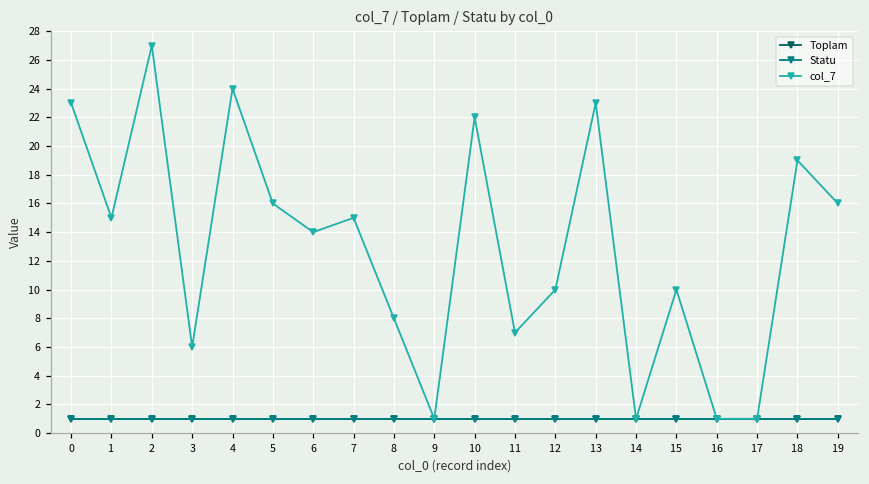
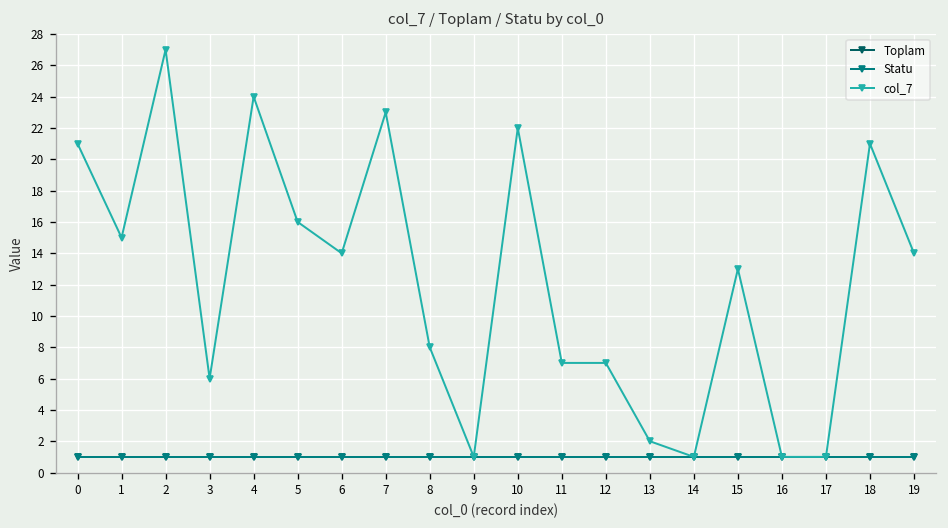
  {
    "Statu": {
      "0": 1,
      "1": 1,
      "2": 1,
      "3": 1,
      "4": 1,
      "5": 1,
      "6": 1,
      "7": 1,
      "8": 1,
      "10": 1,
      "11": 1,
      "12": 1,
      "13": 1,
      "15": 1,
      "18": 1,
      "19": 1
    },
    "col_7": {
-     "0": 23,
+     "0": 21,
      "1": 15,
      "2": 27,
      "3": 6,
      "4": 24,
      "5": 16,
      "6": 14,
-     "7": 15,
+     "7": 23,
      "8": 8,
      "10": 22,
      "11": 7,
-     "12": 10,
-     "13": 23,
-     "15": 10,
-     "18": 19,
-     "19": 16
+     "12": 7,
+     "13": 2,
+     "15": 13,
+     "18": 21,
+     "19": 14
    }
  }
